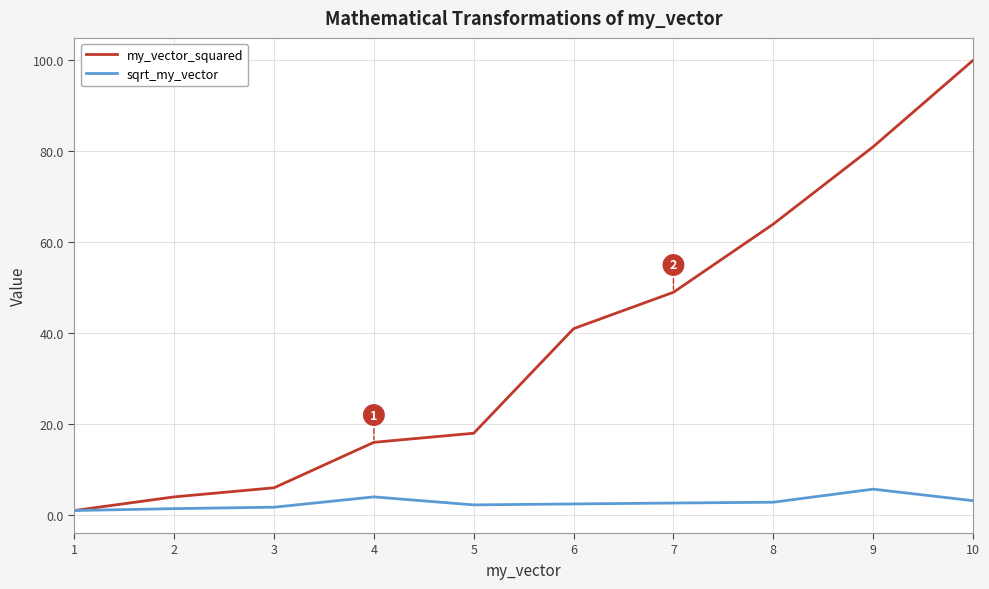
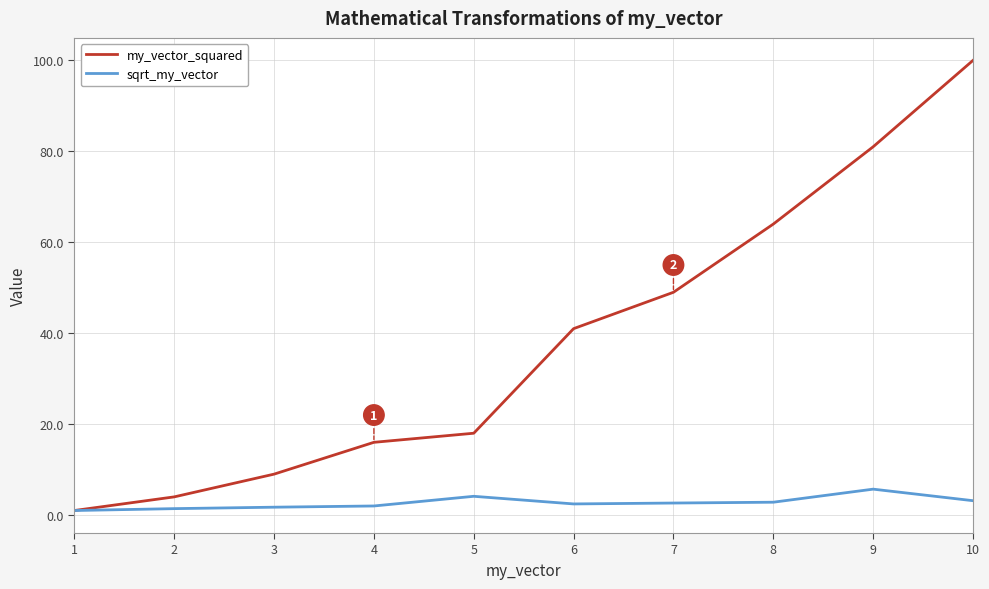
  {
    "my_vector_squared": {
      "2": 4,
-     "3": 6,
+     "3": 9,
      "5": 18,
      "6": 41,
      "8": 64,
      "9": 81,
      "10": 100
    },
    "sqrt_my_vector": {
      "2": 1,
      "3": 2,
-     "4": 4,
-     "5": 2,
+     "4": 2,
+     "5": 4,
      "6": 2,
      "7": 3,
      "8": 3,
      "9": 6,
      "10": 3
    }
  }
